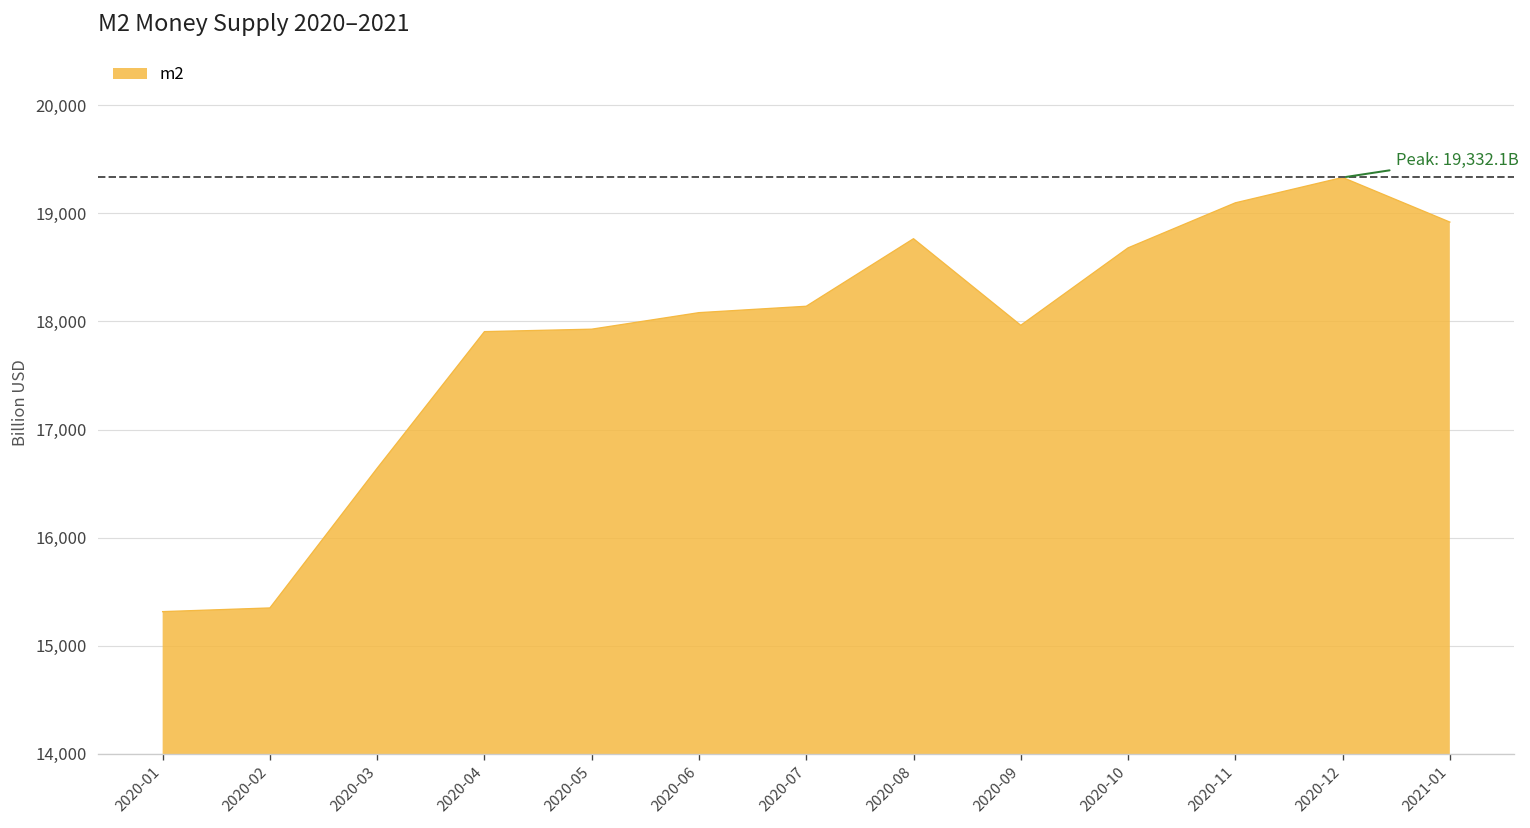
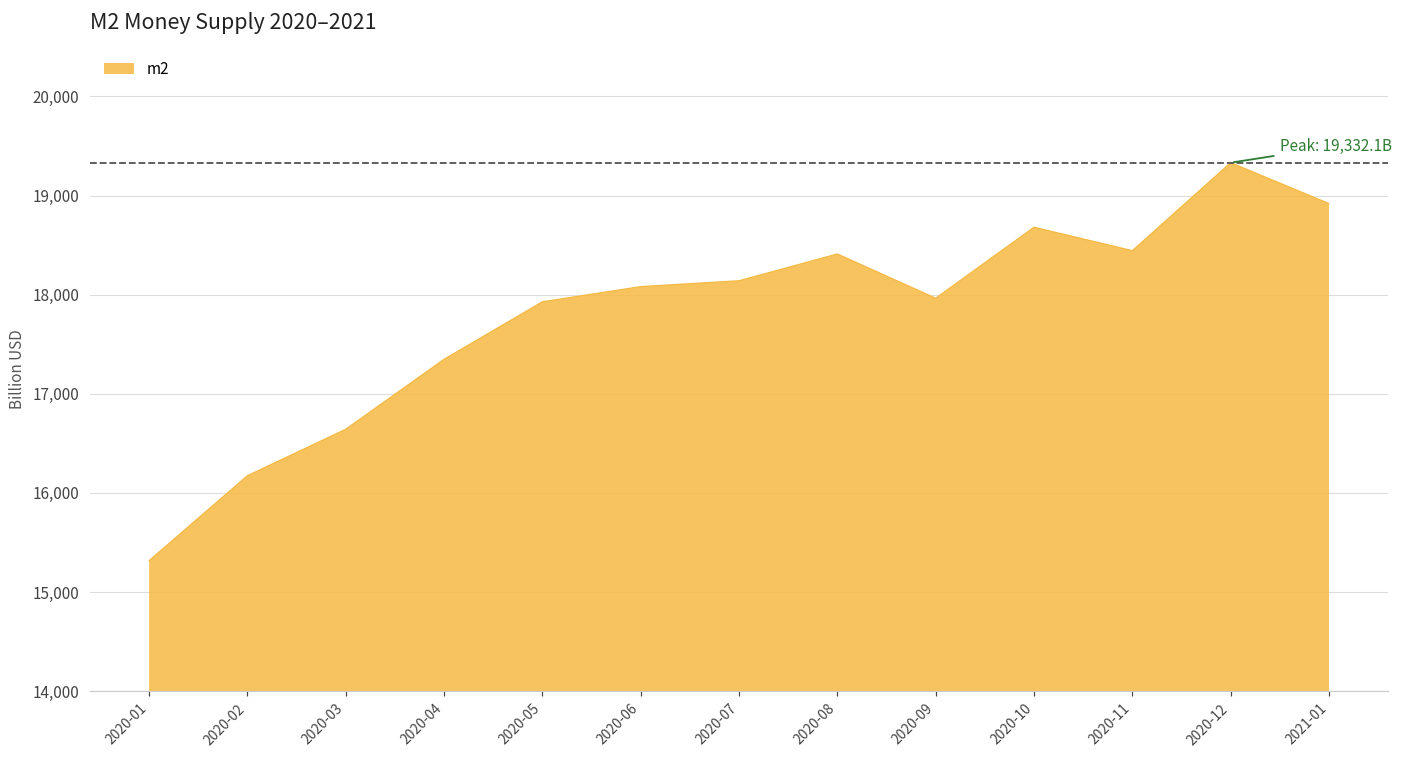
  {
    "2020-01": "15,300",
-   "2020-02": "15,400",
+   "2020-02": "16,200",
    "2020-03": "16,600",
-   "2020-04": "17,900",
+   "2020-04": "17,300",
    "2020-05": "17,900",
    "2020-06": "18,100",
    "2020-07": "18,100",
-   "2020-08": "18,800",
+   "2020-08": "18,400",
    "2020-09": "18,000",
    "2020-10": "18,700",
-   "2020-11": "19,100",
+   "2020-11": "18,400",
    "2021-01": "18,900"
  }
